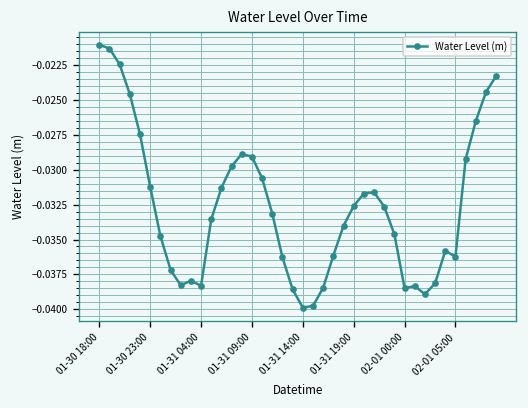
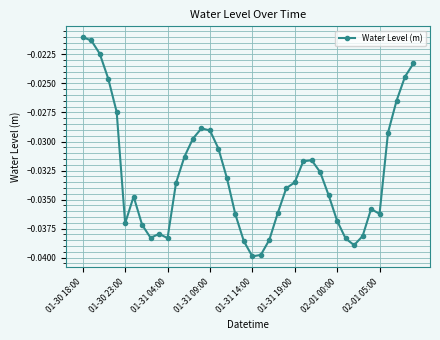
  {
    "01-30 18:00": -0.0210,
-   "01-30 23:00": -0.0312,
+   "01-30 23:00": -0.0370,
    "01-31 04:00": -0.0383,
    "01-31 09:00": -0.0290,
    "01-31 14:00": -0.0399,
-   "01-31 19:00": -0.0326,
-   "02-01 00:00": -0.0385,
+   "01-31 19:00": -0.0335,
+   "02-01 00:00": -0.0368,
    "02-01 05:00": -0.0362
  }
